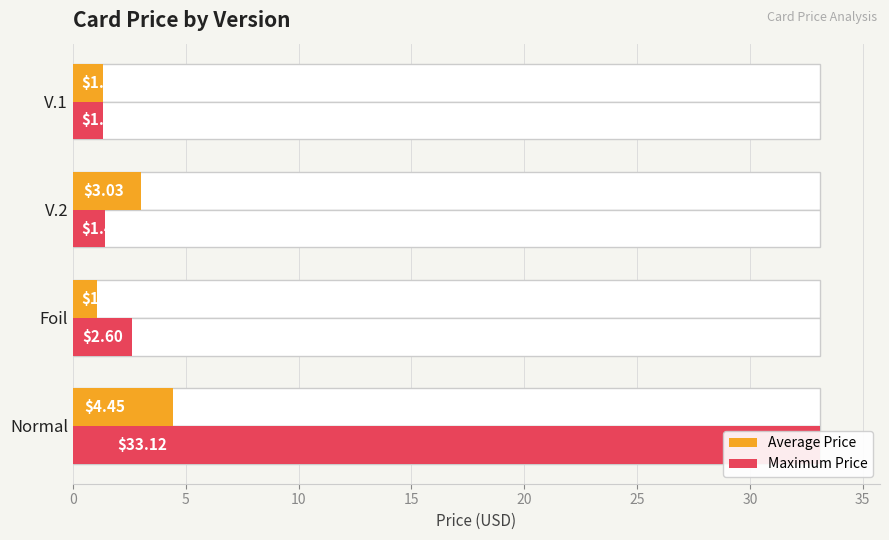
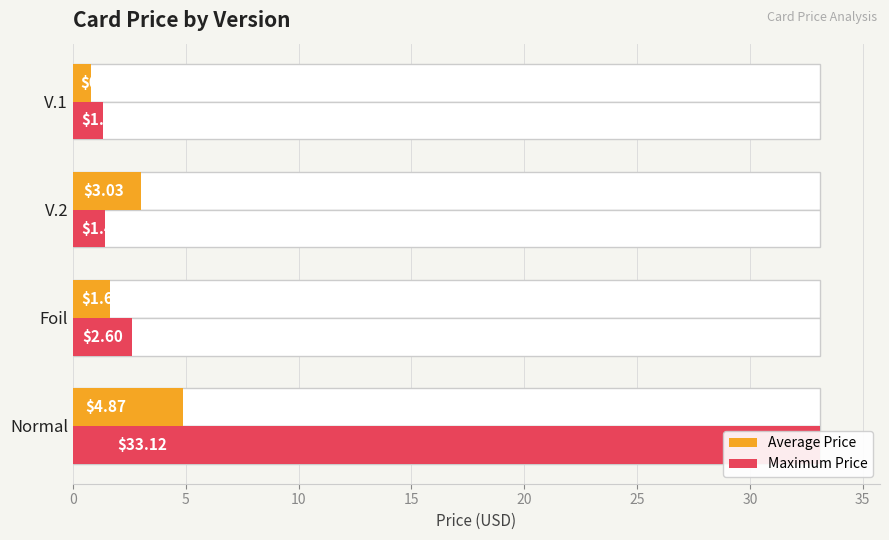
  {
    "Average Price": {
-     "V.1": "1.3",
-     "Foil": "1.1",
-     "Normal": "$4.45"
+     "V.1": "0.8",
+     "Foil": "1.6",
+     "Normal": "$4.87"
    }
  }
